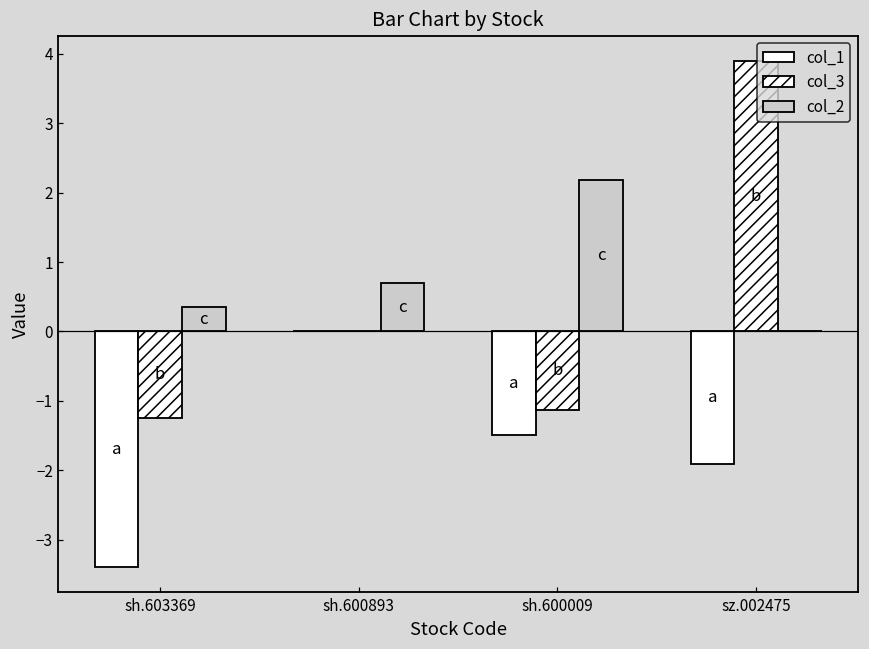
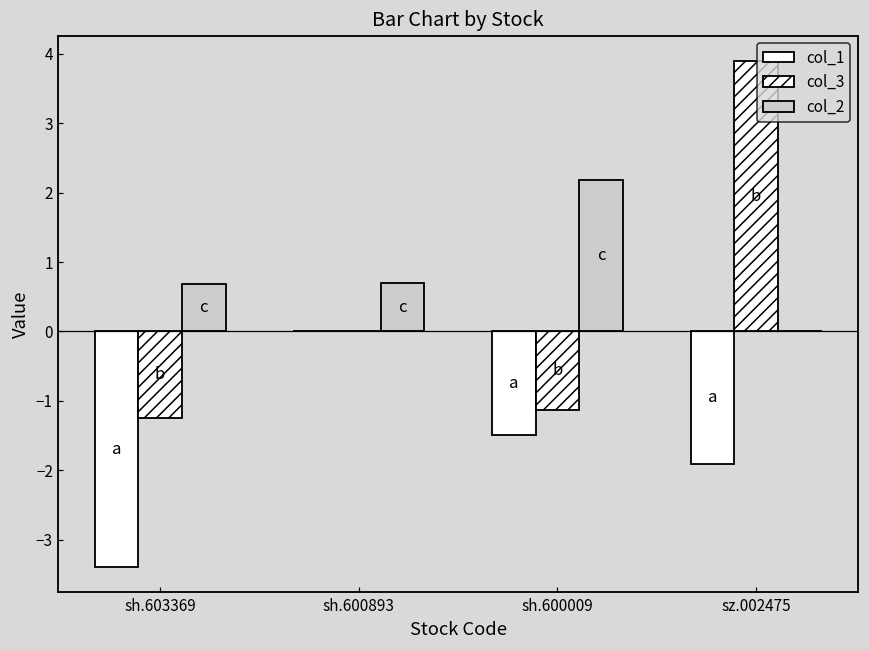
  {
    "col_2": {
-     "sh.603369": 0.3,
+     "sh.603369": 0.7,
      "sh.600893": 0.7,
      "sh.600009": 2.2,
      "sz.002475": 0.0
    }
  }
